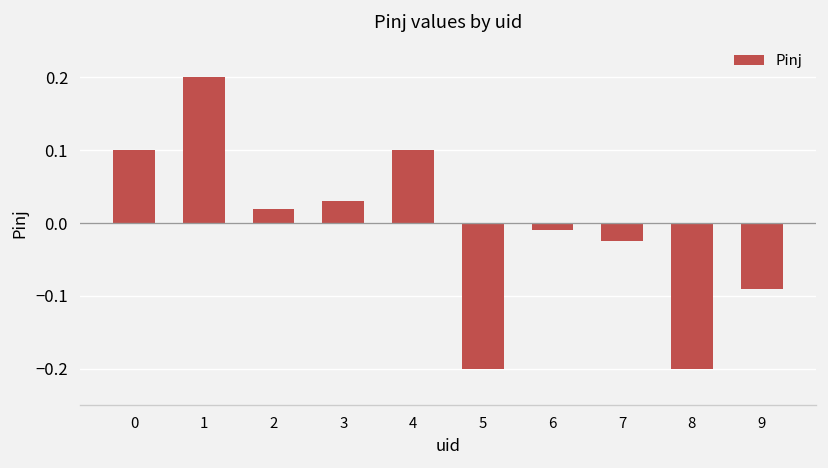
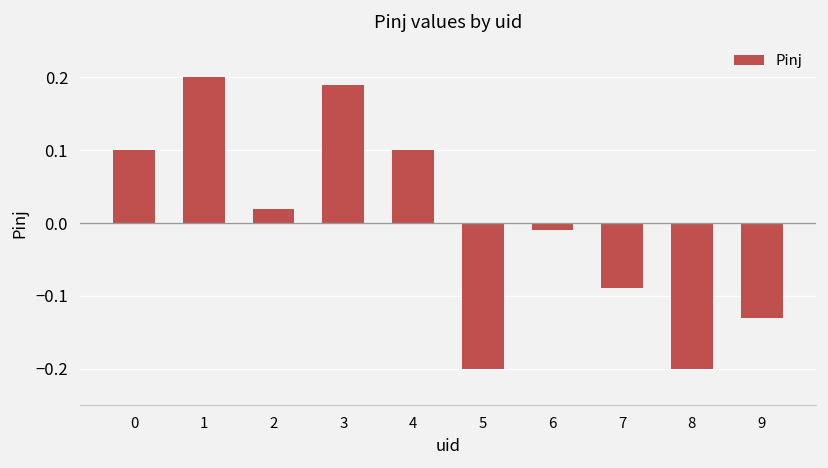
  {
    "0": 0.10,
    "1": 0.20,
    "2": 0.02,
-   "3": 0.03,
+   "3": 0.19,
    "4": 0.10,
    "5": -0.20,
    "6": -0.01,
-   "7": -0.03,
+   "7": -0.09,
    "8": -0.20,
-   "9": -0.09
+   "9": -0.13
  }
